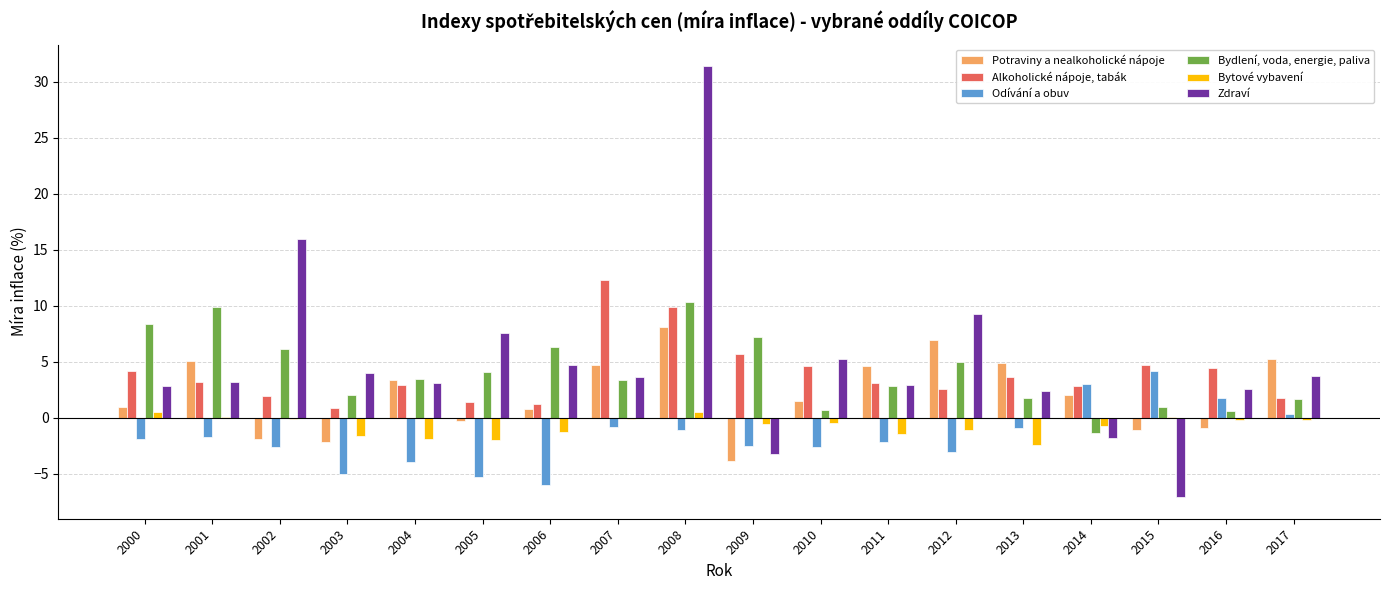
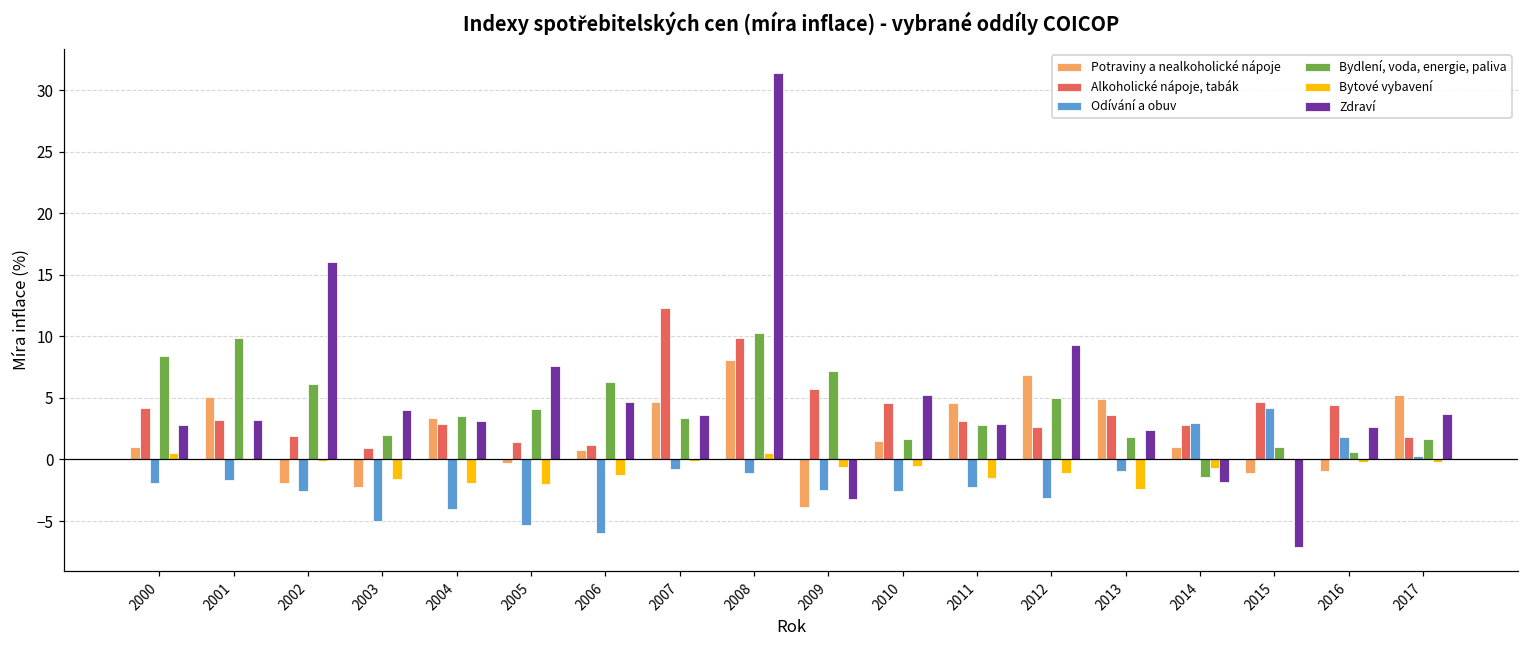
  {
    "Potraviny a nealkoholické nápoje": {
      "2000": 1,
      "2001": 5,
      "2002": -2,
      "2003": -2,
      "2004": 3.4,
      "2005": -0.3,
      "2006": 1,
      "2007": 4.7,
      "2008": 8,
      "2009": -4,
      "2010": 1.5,
      "2011": 4.6,
      "2012": 7,
      "2013": 5,
-     "2014": 2,
+     "2014": 1,
      "2015": -1,
      "2016": -1,
      "2017": 5
    },
    "Alkoholické nápoje, tabák": {
      "2000": 4.2,
      "2001": 3.2,
      "2002": 1.9,
      "2003": 0.9,
      "2004": 2.9,
      "2005": 1.4,
      "2006": 1.2,
      "2007": 12.3,
      "2008": 9.9,
      "2009": 5.7,
      "2010": 4.6,
      "2011": 3.1,
      "2012": 2.6,
      "2013": 3.6,
      "2014": 2.8,
      "2015": 4.7,
      "2016": 4.4,
      "2017": 1.8
    },
    "Odívání a obuv": {
      "2000": -1.9,
      "2001": -1.7,
      "2002": -2.6,
      "2003": -5.0,
      "2004": -4.0,
      "2005": -5.3,
      "2006": -6.0,
      "2007": -0.8,
      "2008": -1.1,
      "2009": -2.5,
      "2010": -2.6,
      "2011": -2.2,
      "2012": -3.1,
      "2013": -0.9,
      "2014": 3.0,
      "2015": 4.2,
      "2016": 1.8,
      "2017": 0.3
    },
    "Bydlení, voda, energie, paliva": {
      "2000": 8.4,
      "2001": 9.9,
      "2002": 6.1,
      "2003": 2.0,
      "2004": 3.5,
      "2005": 4.1,
      "2006": 6.3,
      "2007": 3.4,
      "2008": 10.3,
      "2009": 7.2,
-     "2010": 0.7,
+     "2010": 1.7,
      "2011": 2.8,
      "2012": 5.0,
      "2013": 1.8,
      "2014": -1.4,
      "2015": 1.0,
      "2016": 0.6,
      "2017": 1.7
    },
    "Bytové vybavení": {
      "2000": 0.5,
      "2003": -1.6,
      "2004": -1.9,
      "2005": -2.0,
      "2006": -1.3,
      "2008": 0.5,
      "2009": -0.6,
      "2010": -0.5,
      "2011": -1.5,
      "2012": -1.1,
      "2013": -2.4,
      "2014": -0.7
    },
    "Zdraví": {
      "2000": 2.8,
      "2001": 3.2,
      "2002": 16.0,
      "2003": 4.0,
      "2004": 3.1,
      "2005": 7.6,
      "2006": 4.7,
      "2007": 3.6,
      "2008": 31.4,
      "2009": -3.2,
      "2010": 5.2,
      "2011": 2.9,
      "2012": 9.3,
      "2013": 2.4,
      "2014": -1.8,
      "2015": -7.1,
      "2016": 2.6,
      "2017": 3.7
    }
  }
